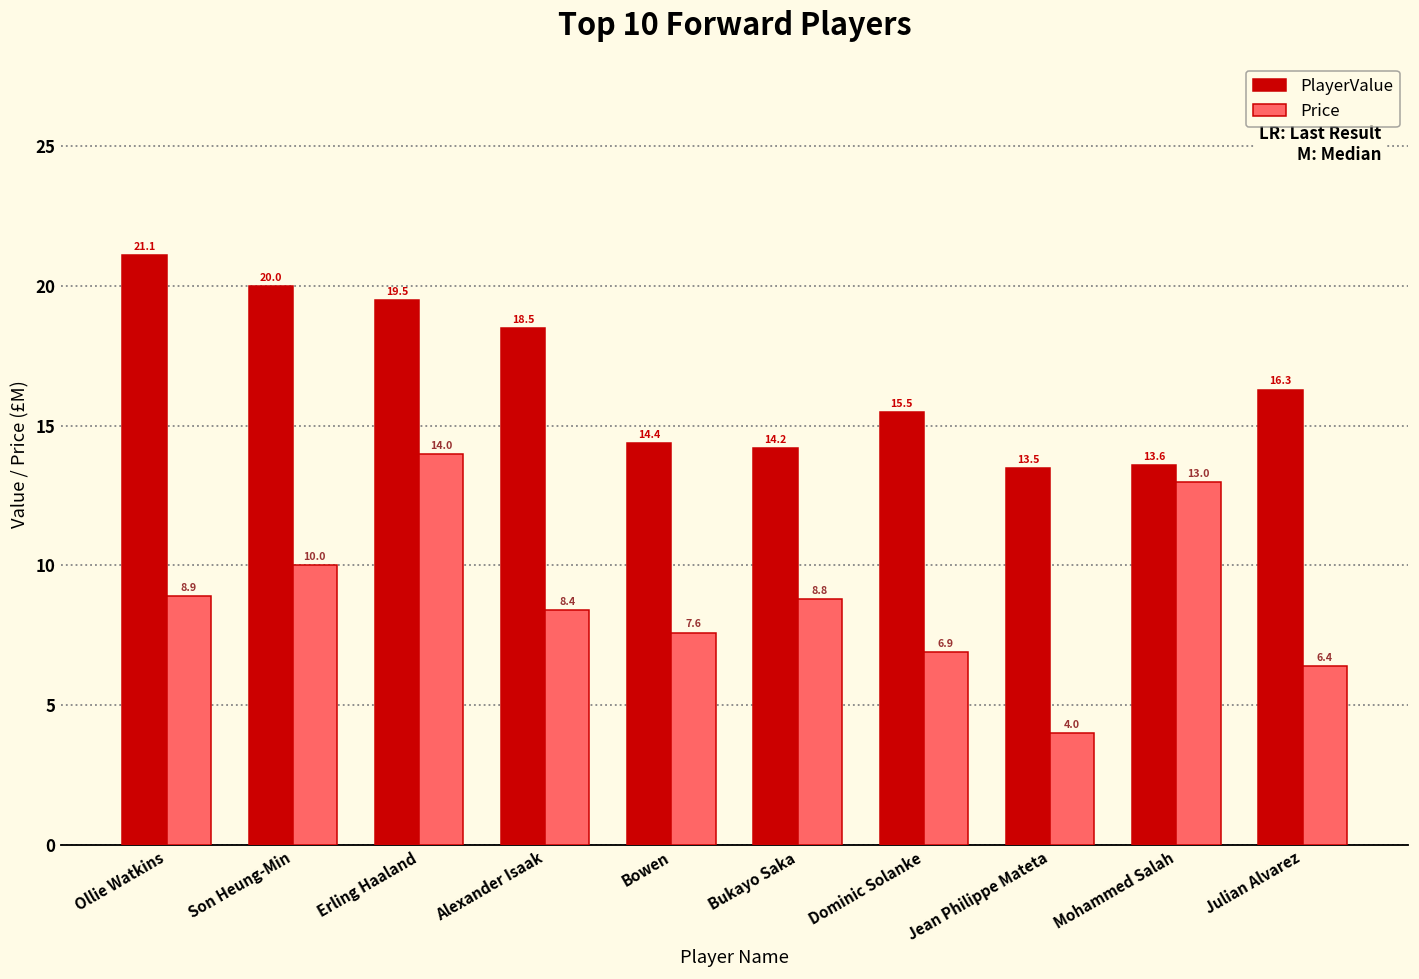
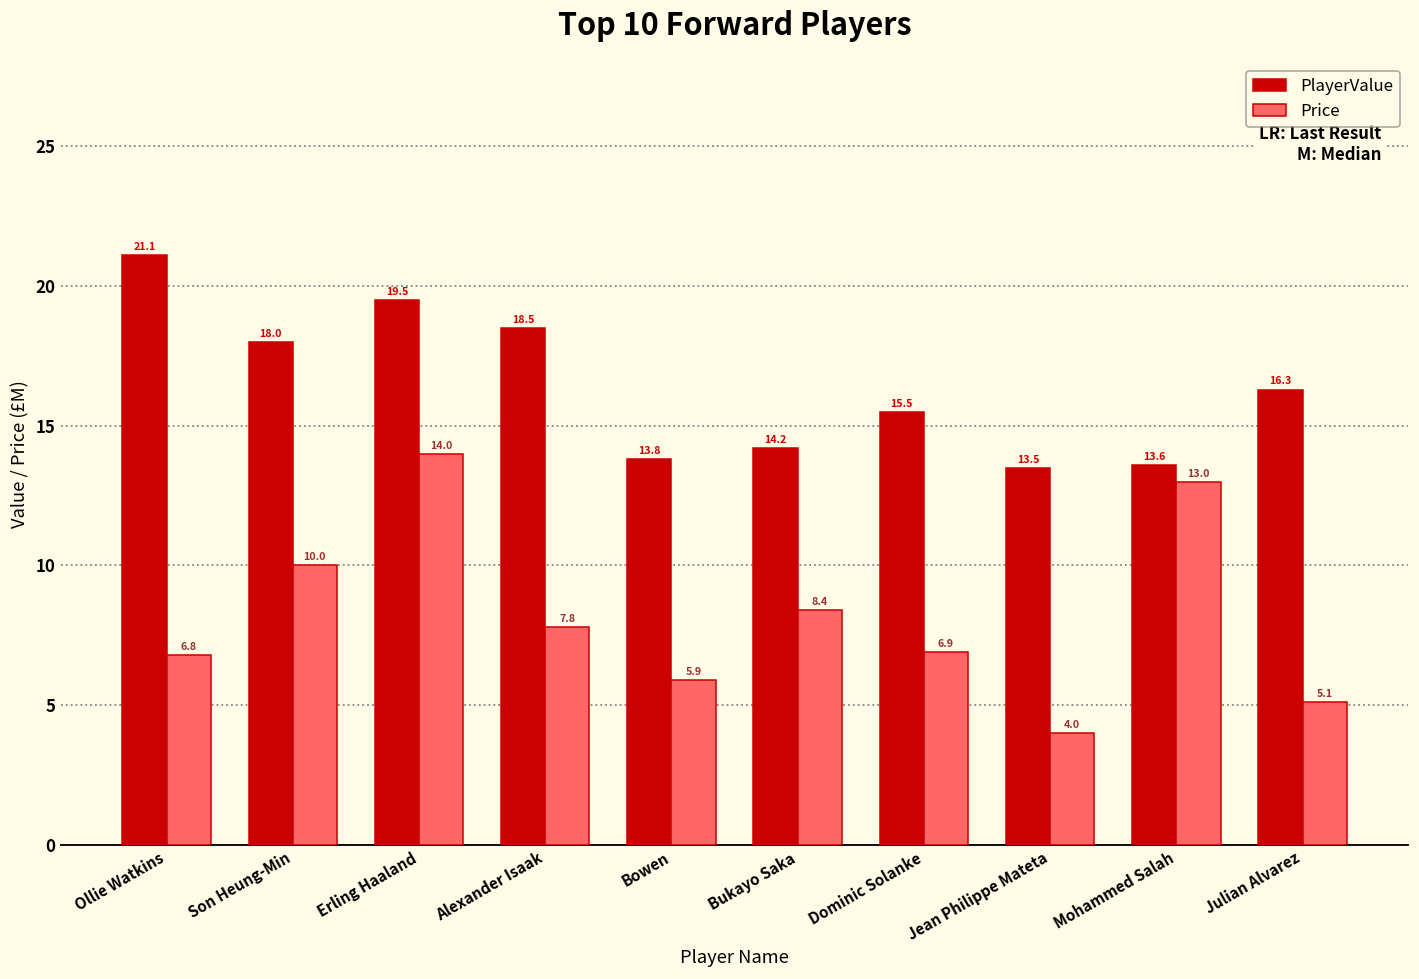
  {
    "PlayerValue": {
      "Ollie Watkins": 21.1,
-     "Son Heung-Min": 20.0,
+     "Son Heung-Min": 18.0,
      "Erling Haaland": 19.5,
      "Alexander Isaak": 18.5,
-     "Bowen": 14.4,
+     "Bowen": 13.8,
      "Bukayo Saka": 14.2,
      "Dominic Solanke": 15.5,
      "Jean Philippe Mateta": 13.5,
      "Mohammed Salah": 13.6,
      "Julian Alvarez": 16.3
    },
    "Price": {
-     "Ollie Watkins": 8.9,
+     "Ollie Watkins": 6.8,
      "Son Heung-Min": 10.0,
      "Erling Haaland": 14.0,
-     "Alexander Isaak": 8.4,
-     "Bowen": 7.6,
-     "Bukayo Saka": 8.8,
+     "Alexander Isaak": 7.8,
+     "Bowen": 5.9,
+     "Bukayo Saka": 8.4,
      "Dominic Solanke": 6.9,
      "Jean Philippe Mateta": 4.0,
      "Mohammed Salah": 13.0,
-     "Julian Alvarez": 6.4
+     "Julian Alvarez": 5.1
    }
  }
